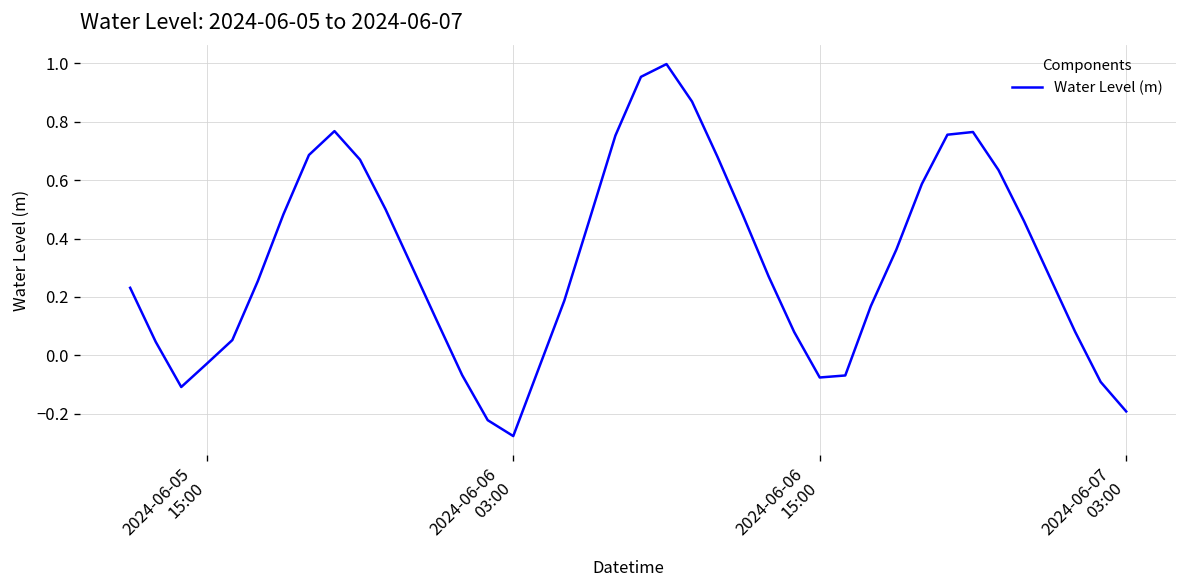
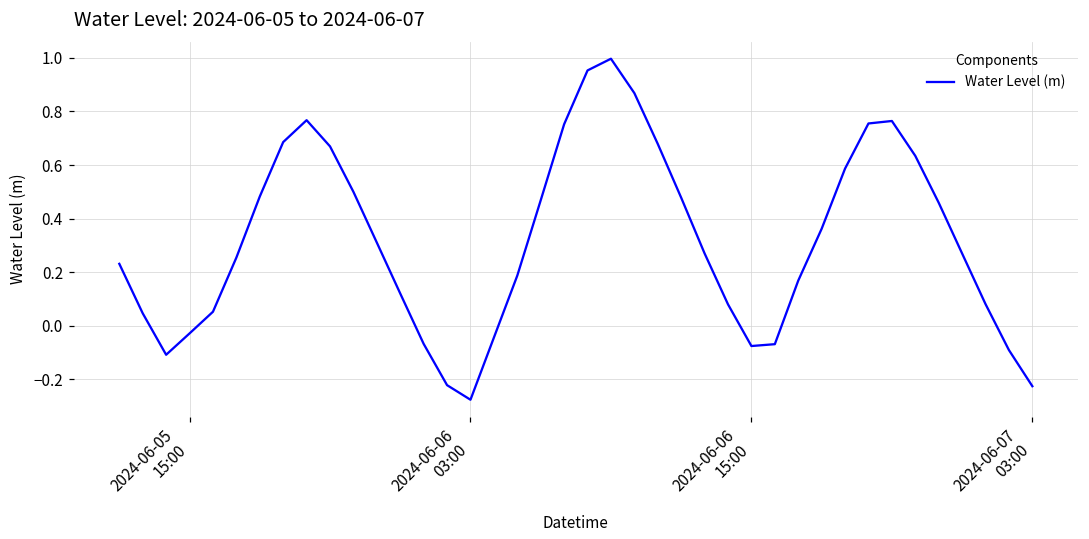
  {
    "2024-06-05 15:00": -0.03,
    "2024-06-06 03:00": -0.28,
    "2024-06-06 15:00": -0.08,
-   "2024-06-07 03:00": -0.19
+   "2024-06-07 03:00": -0.23
  }
